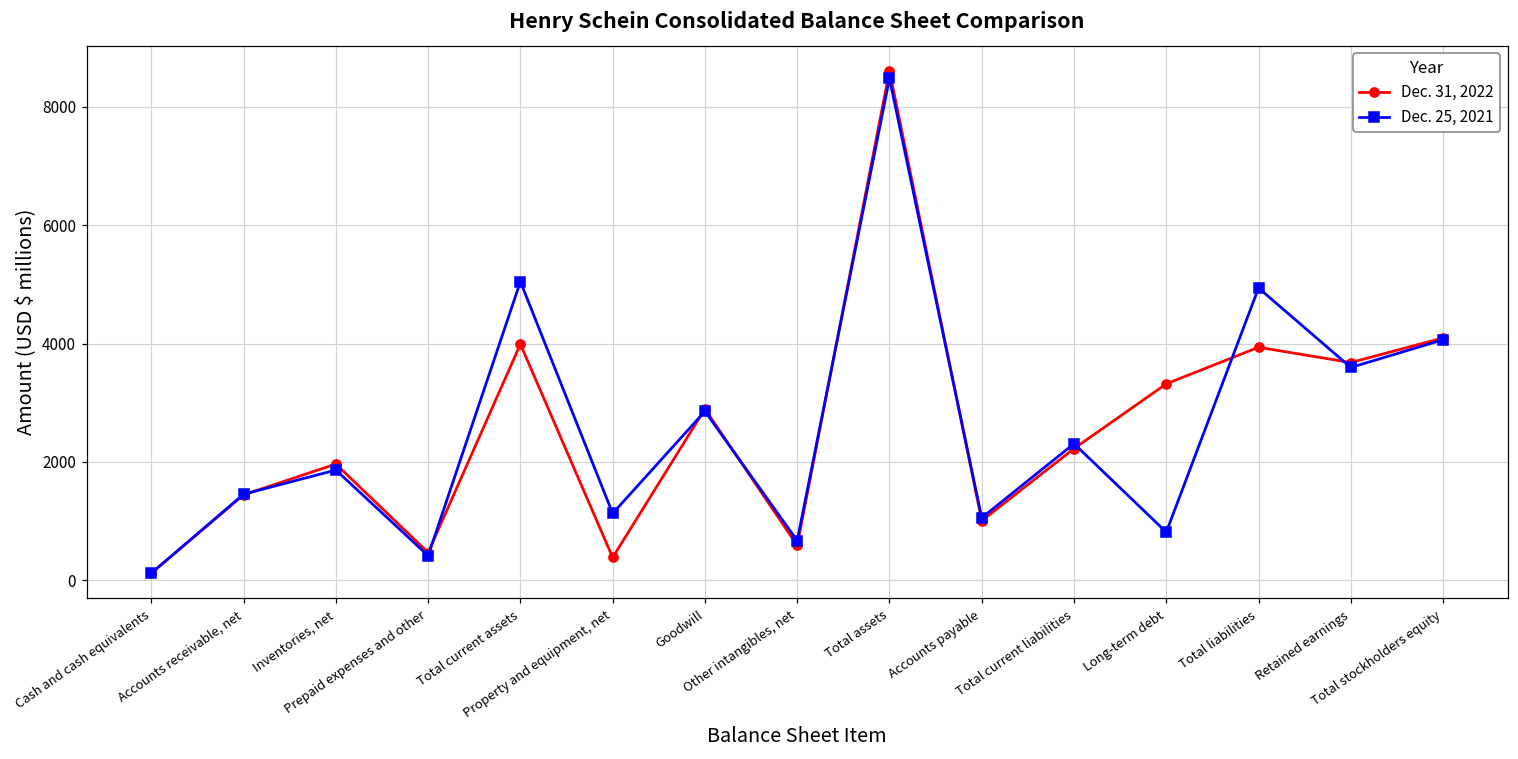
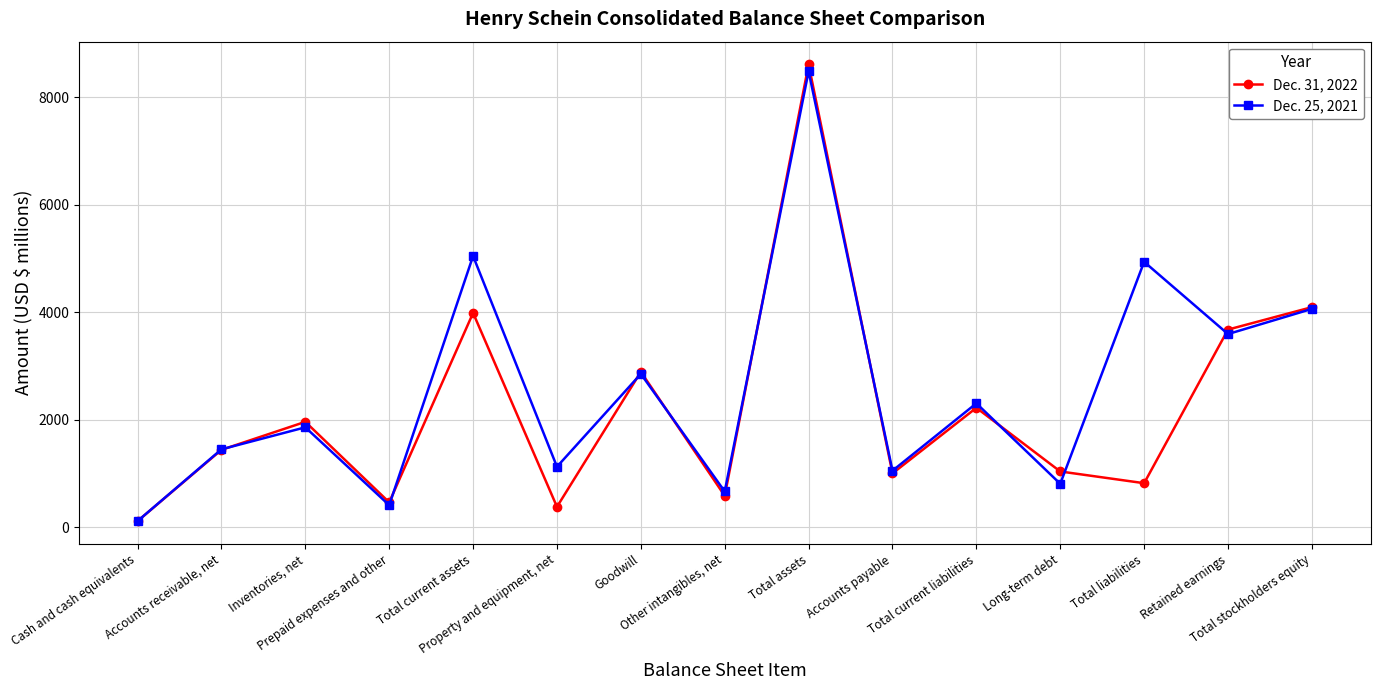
  {
    "Dec. 31, 2022": {
      "Inventories, net": 2000,
      "Prepaid expenses and other": 500,
      "Total current assets": 4000,
      "Property and equipment, net": 400,
      "Other intangibles, net": 600,
      "Total assets": 8600,
      "Accounts payable": 1000,
      "Total current liabilities": 2200,
-     "Long-term debt": 3300,
-     "Total liabilities": 3900,
+     "Long-term debt": 1000,
+     "Total liabilities": 800,
      "Retained earnings": 3700
    },
    "Dec. 25, 2021": {
      "Inventories, net": 1900,
      "Prepaid expenses and other": 400,
      "Total current assets": 5000,
      "Property and equipment, net": 1100,
      "Other intangibles, net": 700,
      "Total assets": 8500,
      "Accounts payable": 1100,
      "Total current liabilities": 2300,
      "Long-term debt": 800,
      "Total liabilities": 4900,
      "Retained earnings": 3600
    }
  }
